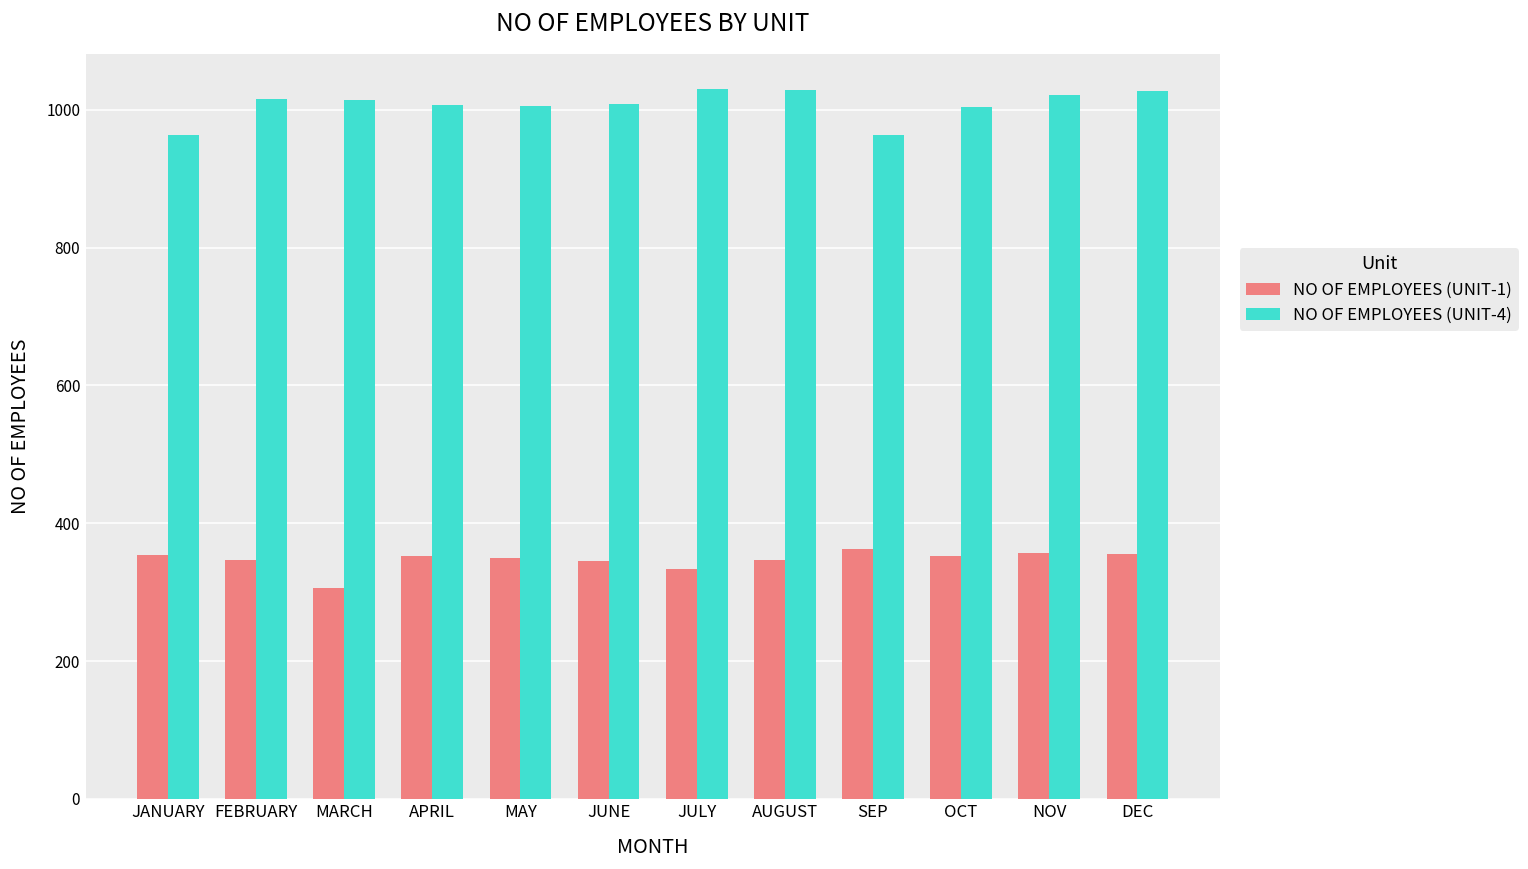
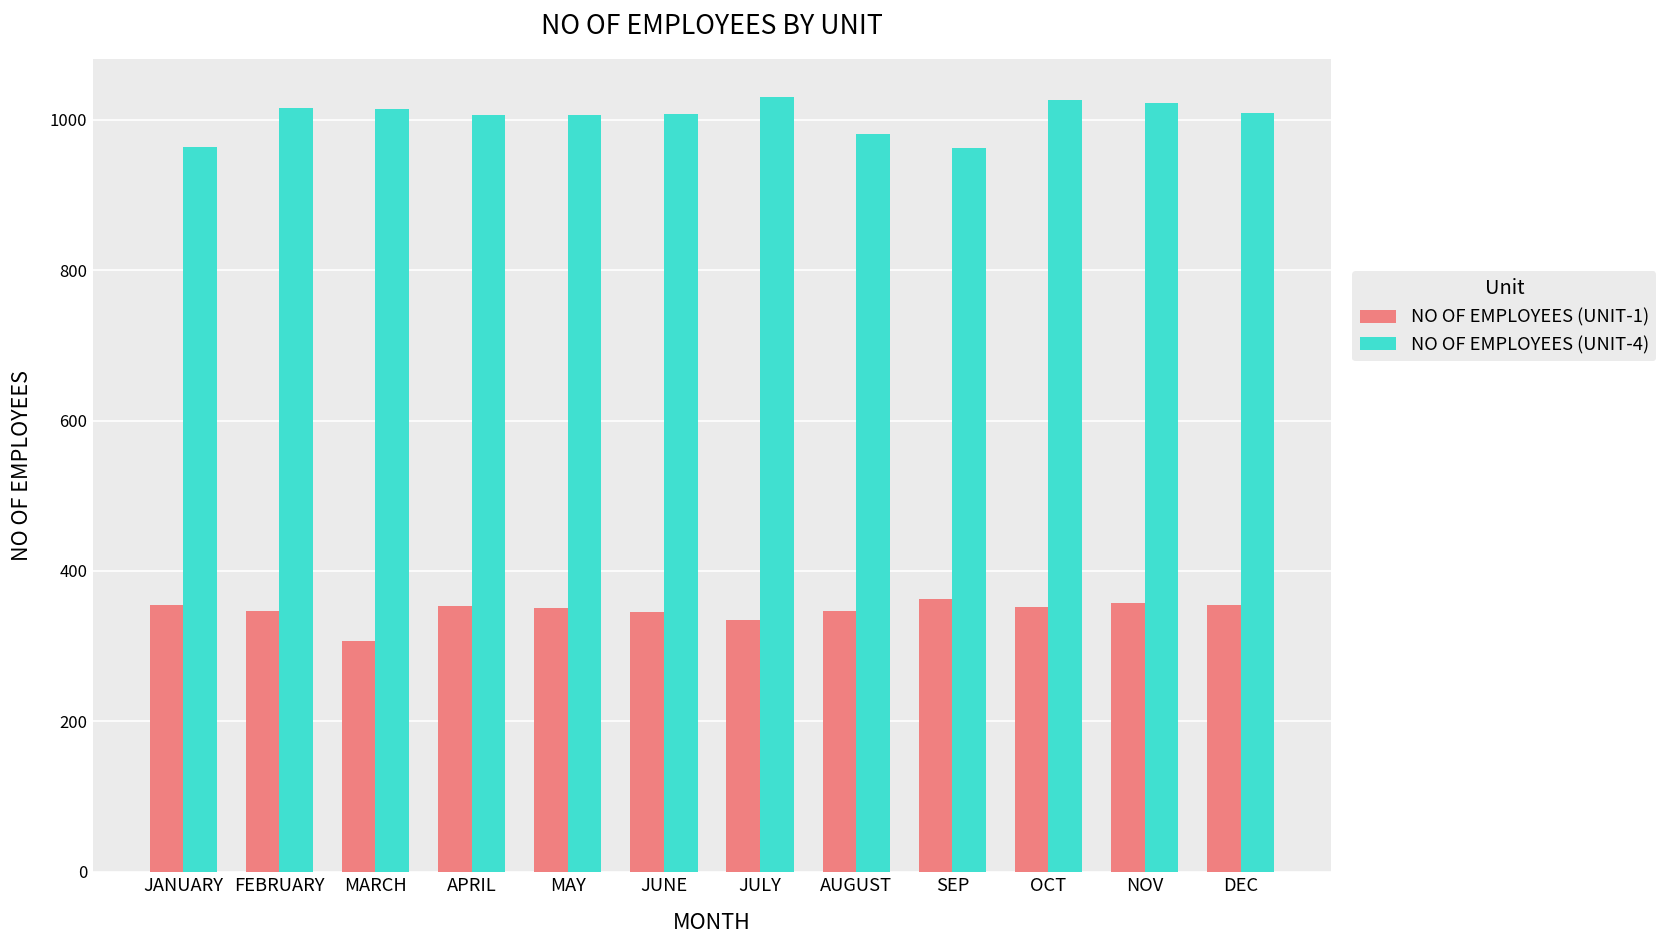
  {
    "NO OF EMPLOYEES (UNIT-1)": {
      "JANUARY": 350,
      "FEBRUARY": 350,
      "MARCH": 310,
      "APRIL": 350,
      "MAY": 350,
      "JUNE": 350,
      "JULY": 330,
      "AUGUST": 350,
      "SEP": 360,
      "OCT": 350,
      "NOV": 360,
      "DEC": 360
    },
    "NO OF EMPLOYEES (UNIT-4)": {
      "JANUARY": 960,
      "FEBRUARY": 1020,
      "MARCH": 1020,
      "APRIL": 1010,
      "MAY": 1010,
      "JUNE": 1010,
      "JULY": 1030,
-     "AUGUST": 1030,
+     "AUGUST": 980,
      "SEP": 960,
-     "OCT": 1000,
+     "OCT": 1030,
      "NOV": 1020,
-     "DEC": 1030
+     "DEC": 1010
    }
  }
